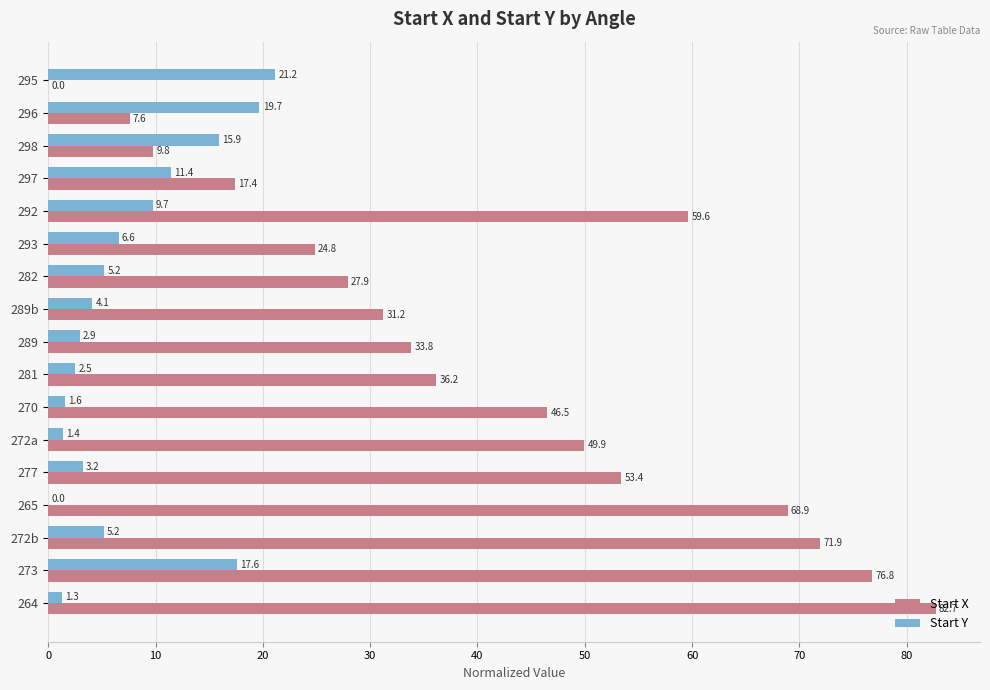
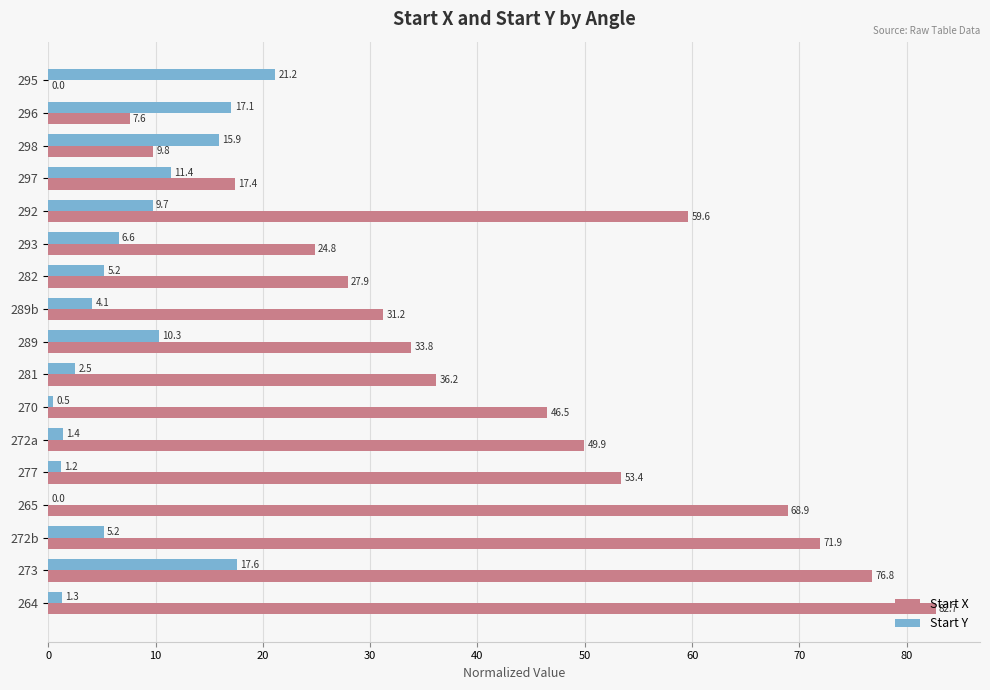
  {
    "Start X": {
      "295": 0.0,
      "296": 7.6,
      "298": 9.8,
      "297": 17.4,
      "292": 59.6,
      "293": 24.8,
      "282": 27.9,
      "289b": 31.2,
      "289": 33.8,
      "281": 36.2,
      "270": 46.5,
      "272a": 49.9,
      "277": 53.4,
      "265": 68.9,
      "272b": 71.9,
      "273": 76.8,
      "264": 82.7
    },
    "Start Y": {
      "295": 21.2,
-     "296": 19.7,
+     "296": 17.1,
      "298": 15.9,
      "297": 11.4,
      "292": 9.7,
      "293": 6.6,
      "282": 5.2,
      "289b": 4.1,
-     "289": 2.9,
+     "289": 10.3,
      "281": 2.5,
-     "270": 1.6,
+     "270": 0.5,
      "272a": 1.4,
-     "277": 3.2,
+     "277": 1.2,
      "265": 0.0,
      "272b": 5.2,
      "273": 17.6,
      "264": 1.3
    }
  }
